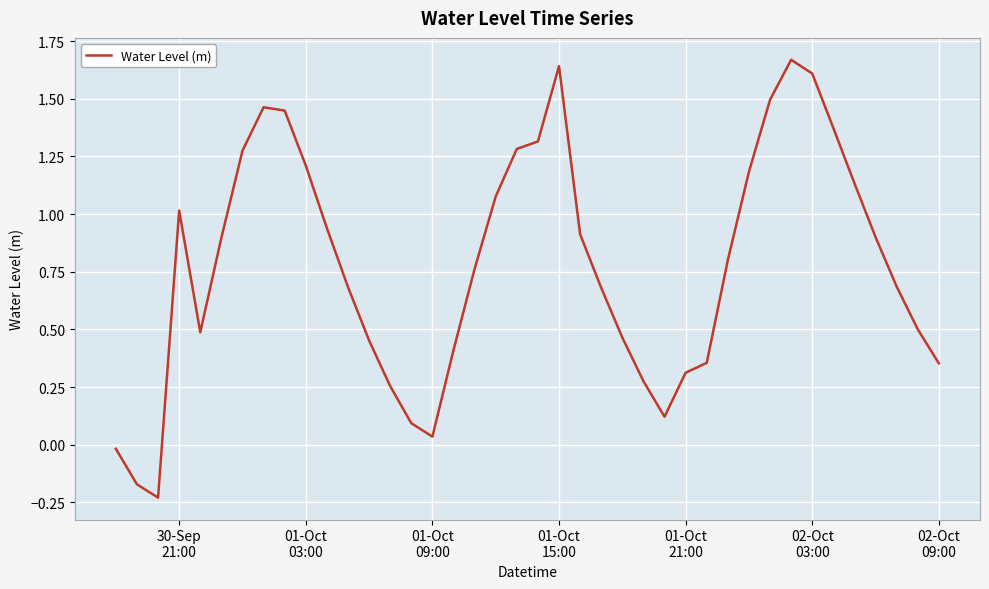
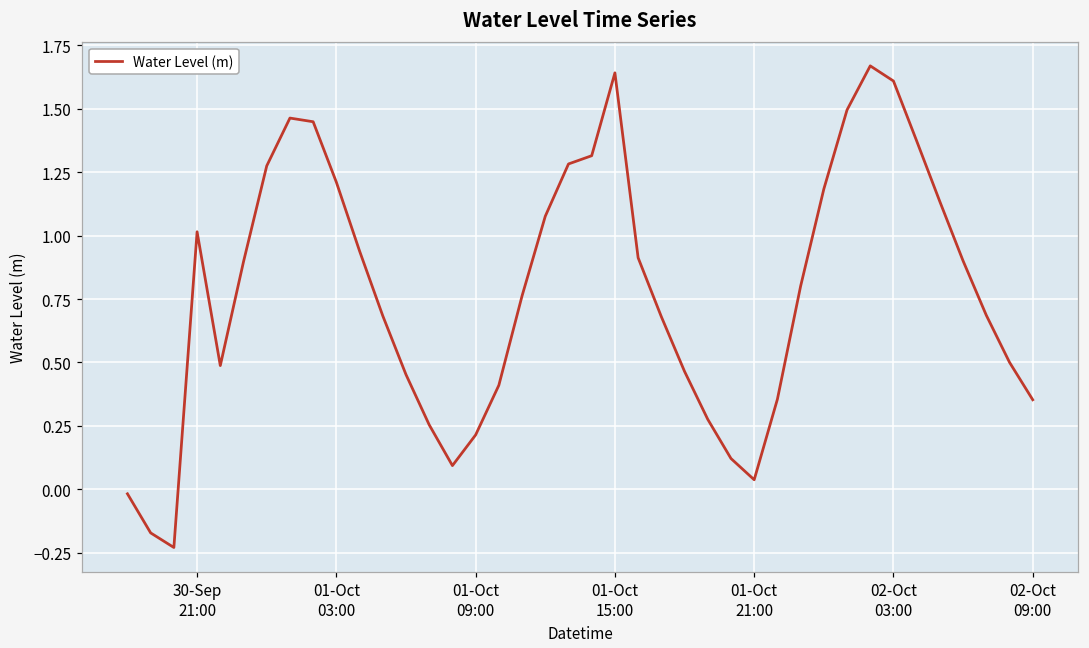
  {
    "30-Sep 21:00": 1.02,
    "01-Oct 03:00": 1.21,
-   "01-Oct 09:00": 0.04,
+   "01-Oct 09:00": 0.21,
    "01-Oct 15:00": 1.64,
-   "01-Oct 21:00": 0.31,
+   "01-Oct 21:00": 0.04,
    "02-Oct 03:00": 1.61,
    "02-Oct 09:00": 0.35
  }
